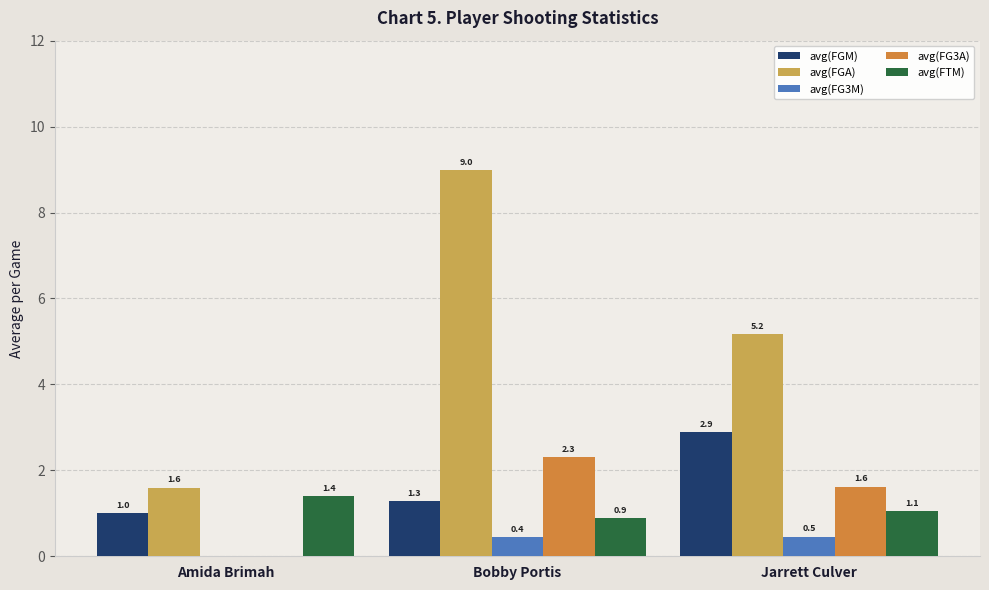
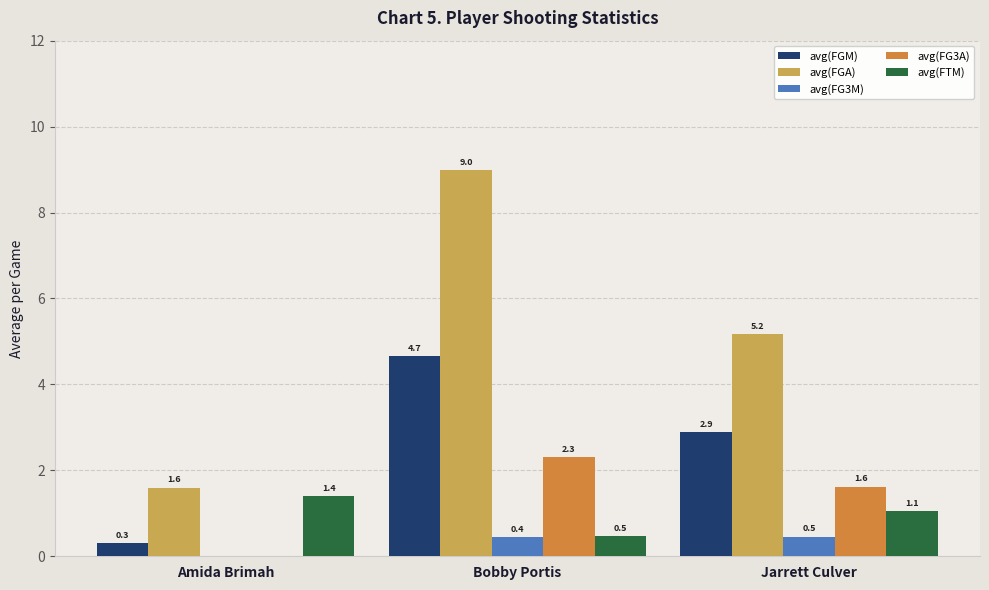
  {
    "avg(FGM)": {
-     "Amida Brimah": 1.0,
-     "Bobby Portis": 1.3,
+     "Amida Brimah": 0.3,
+     "Bobby Portis": 4.7,
      "Jarrett Culver": 2.9
    },
    "avg(FG3M)": {
      "Bobby Portis": 0.4,
      "Jarrett Culver": 0.5
    },
    "avg(FTM)": {
      "Amida Brimah": 1.4,
-     "Bobby Portis": 0.9,
+     "Bobby Portis": 0.5,
      "Jarrett Culver": 1.1
    }
  }
